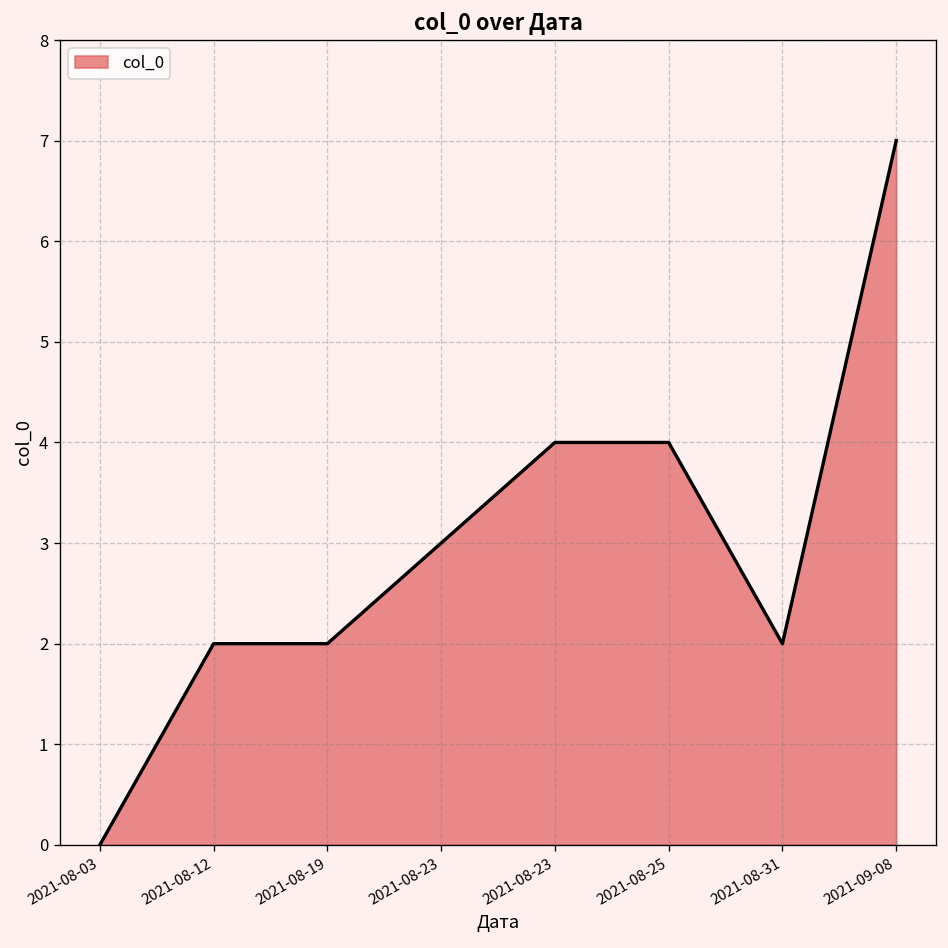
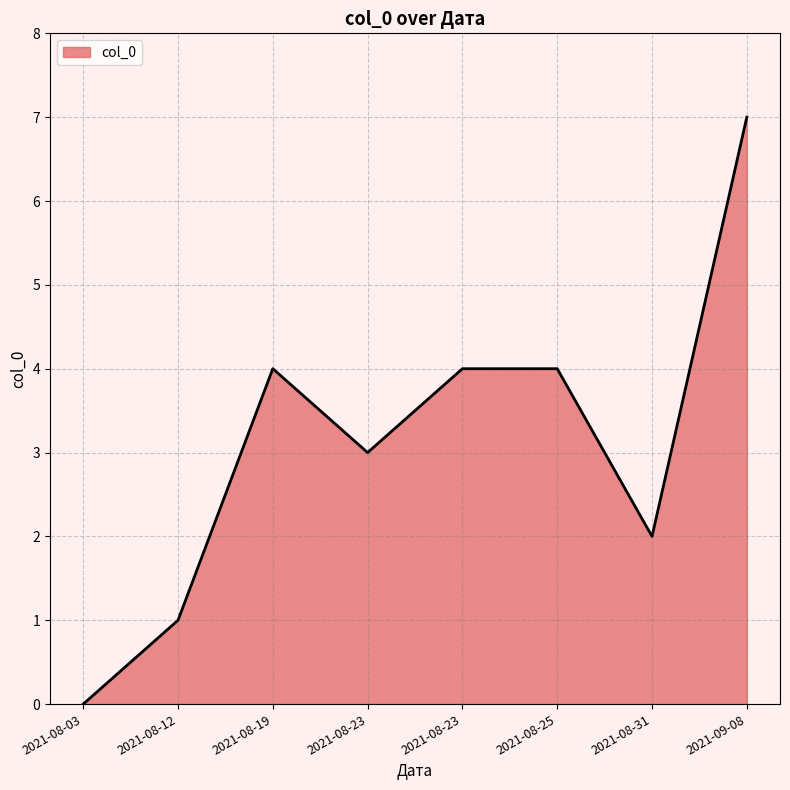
  {
    "2021-08-03": 0,
-   "2021-08-12": 2,
-   "2021-08-19": 2,
+   "2021-08-12": 1,
+   "2021-08-19": 4,
    "2021-08-25": 4,
    "2021-08-31": 2,
    "2021-09-08": 7
  }
